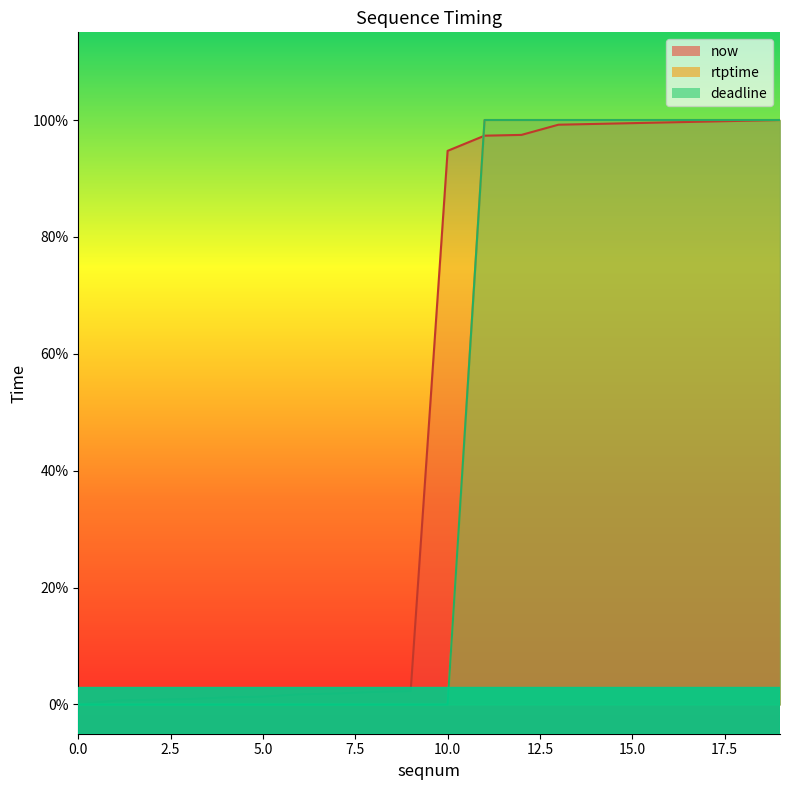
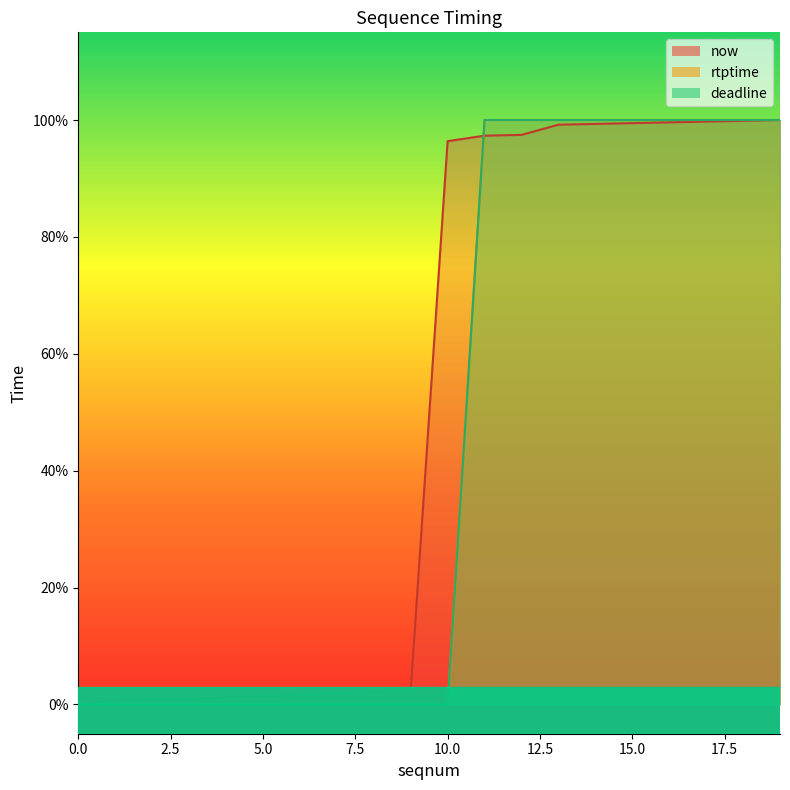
  {
    "deadline": {
      "15.0": "100%"
    },
    "now": {
-     "10.0": "95%",
+     "10.0": "96%",
      "15.0": "99%"
    }
  }
